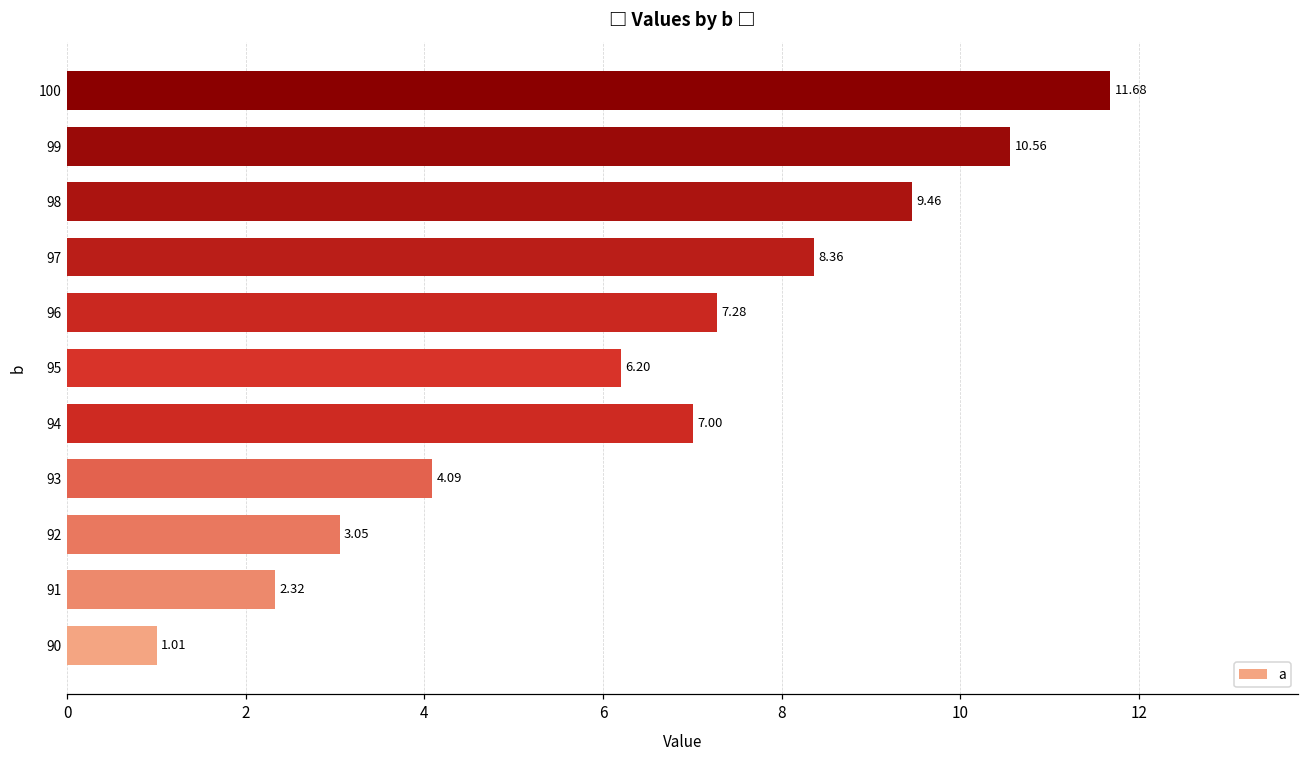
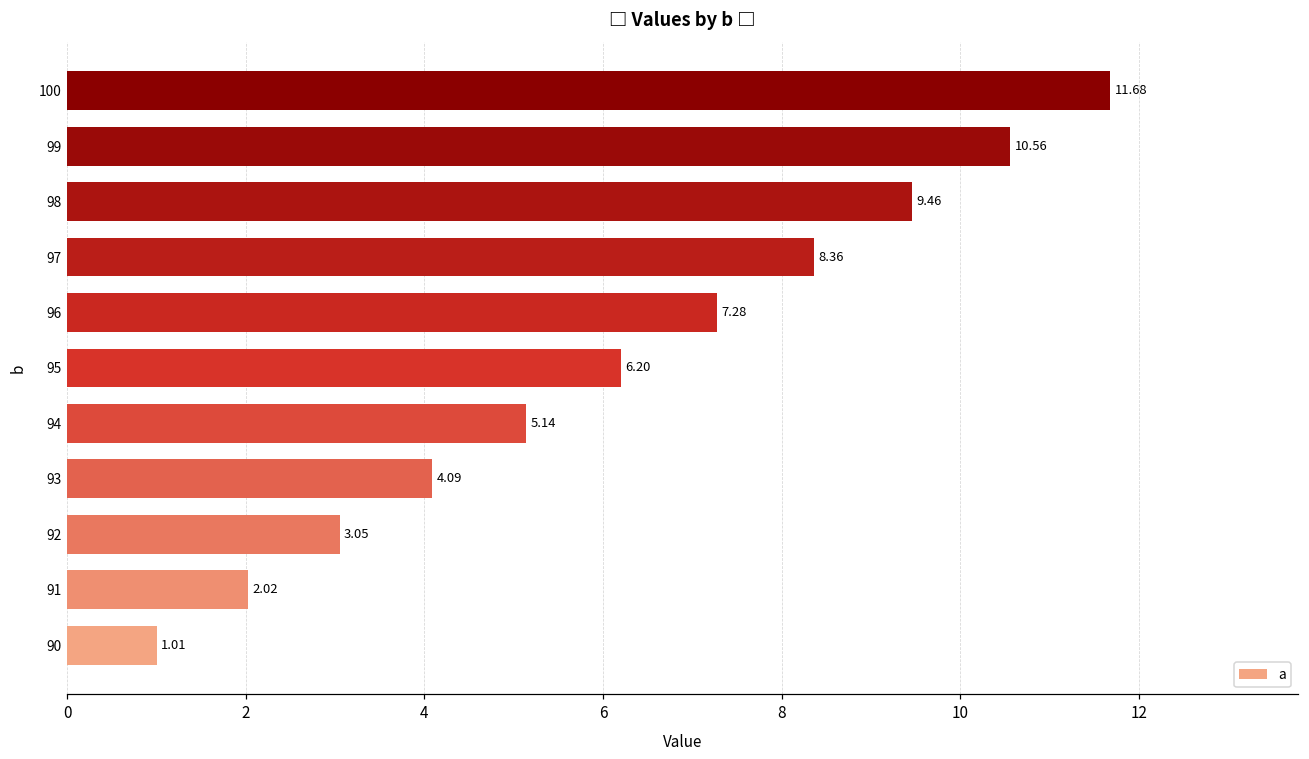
  {
    "100": 11.68,
    "99": 10.56,
    "98": 9.46,
    "97": 8.36,
    "96": 7.28,
    "95": 6.20,
-   "94": 7.00,
+   "94": 5.14,
    "93": 4.09,
    "92": 3.05,
-   "91": 2.32,
+   "91": 2.02,
    "90": 1.01
  }
